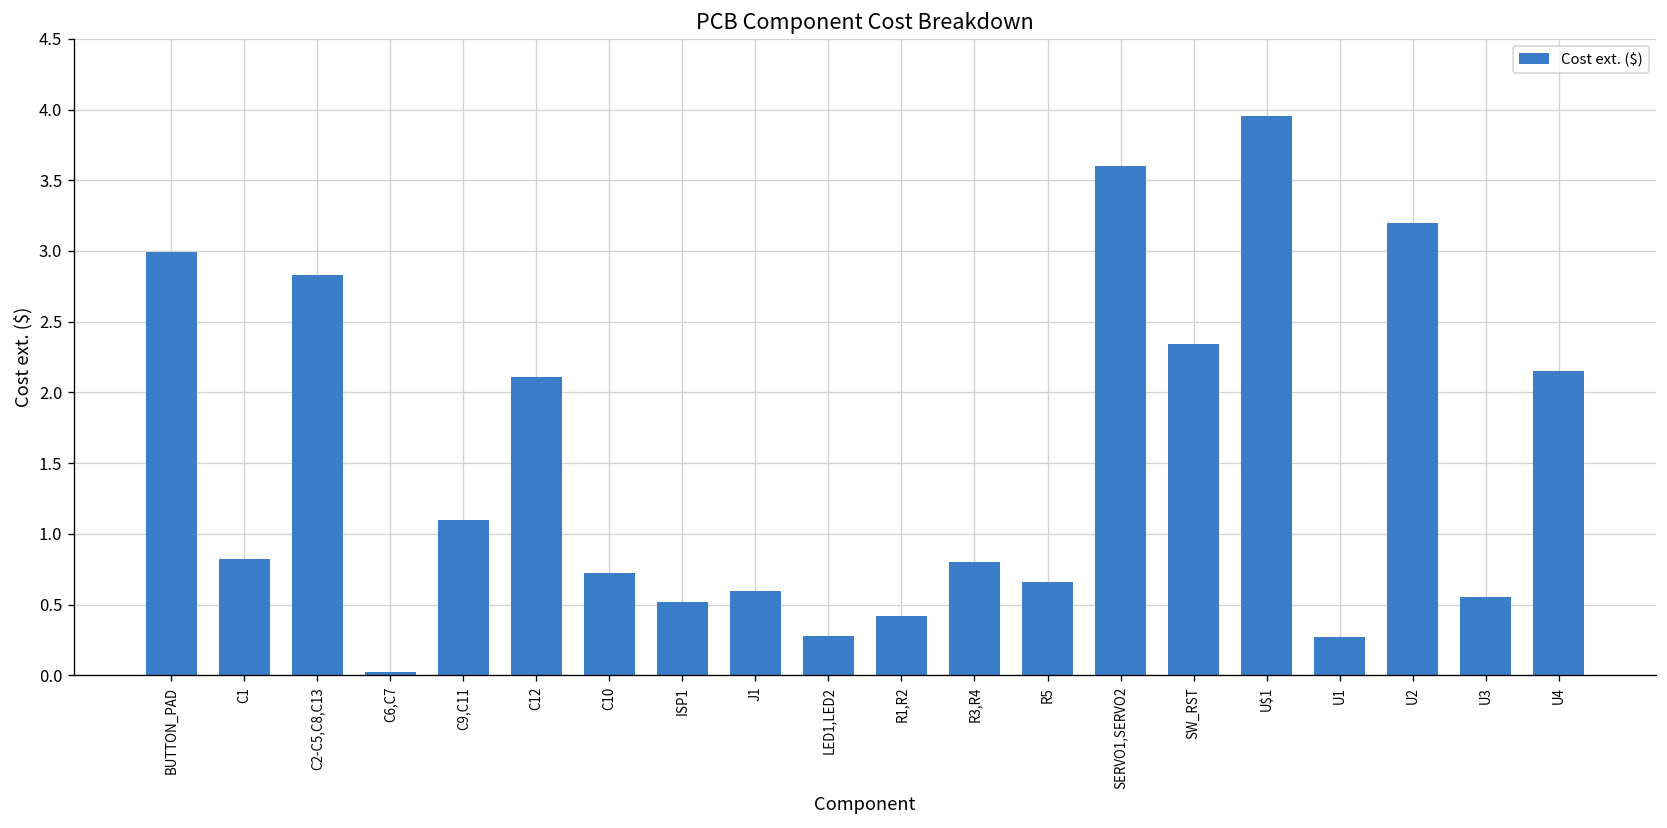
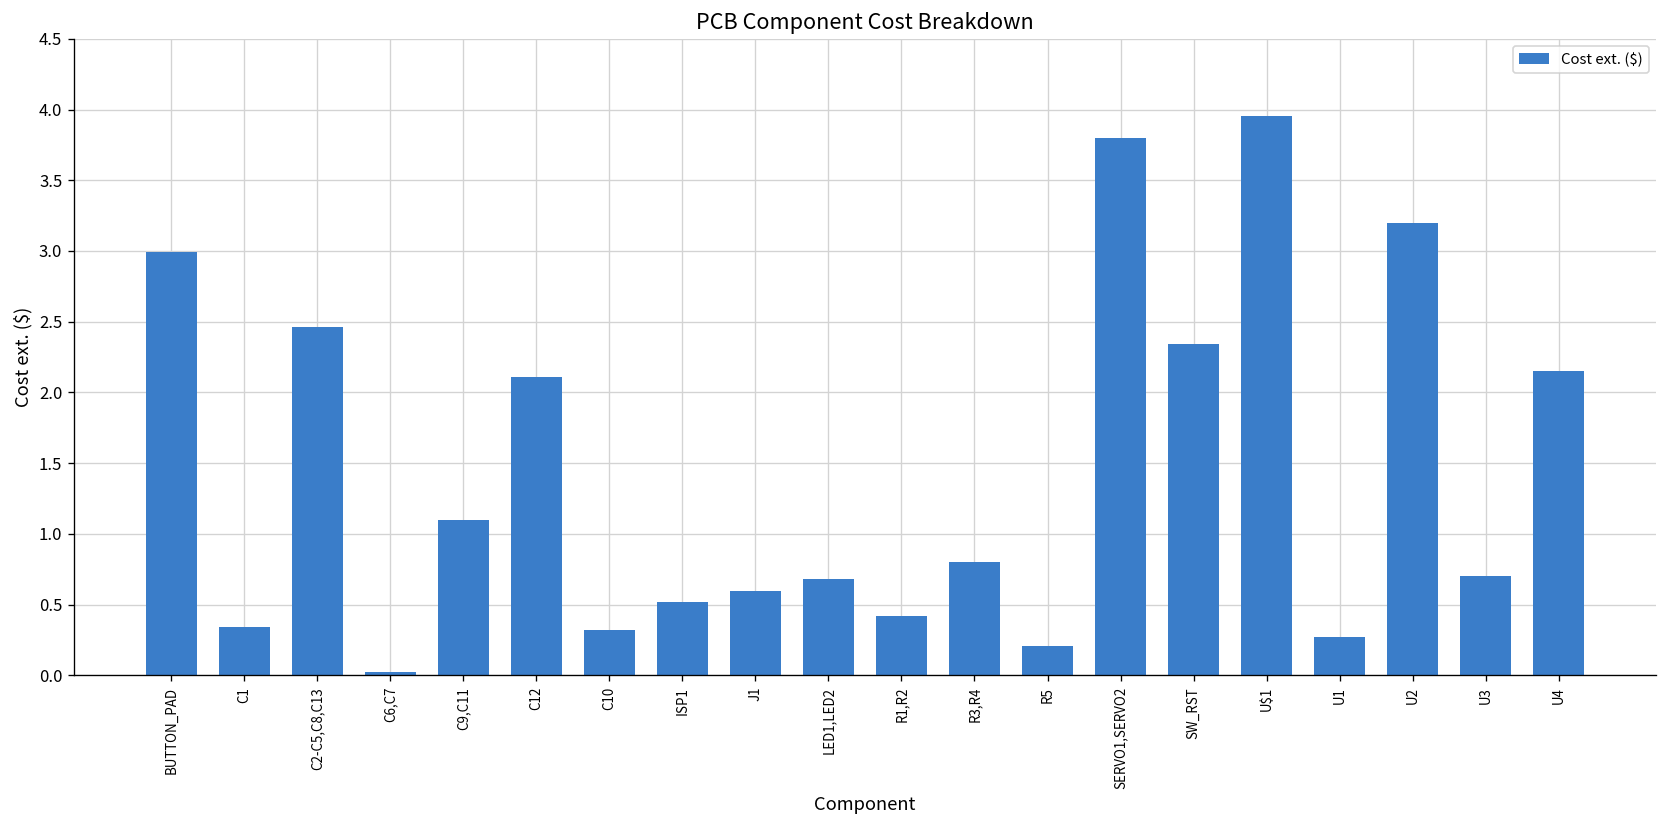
  {
    "BUTTON_PAD": 2.99,
-   "C1": 0.82,
-   "C2-C5,C8,C13": 2.83,
+   "C1": 0.34,
+   "C2-C5,C8,C13": 2.46,
    "C6,C7": 0.03,
    "C9,C11": 1.10,
    "C12": 2.11,
-   "C10": 0.72,
+   "C10": 0.32,
    "ISP1": 0.52,
    "J1": 0.60,
-   "LED1,LED2": 0.28,
+   "LED1,LED2": 0.68,
    "R1,R2": 0.42,
    "R3,R4": 0.80,
-   "R5": 0.66,
-   "SERVO1,SERVO2": 3.6,
+   "R5": 0.21,
+   "SERVO1,SERVO2": 3.8,
    "SW_RST": 2.34,
    "U$1": 3.96,
    "U1": 0.27,
    "U2": 3.20,
-   "U3": 0.55,
+   "U3": 0.70,
    "U4": 2.15
  }
